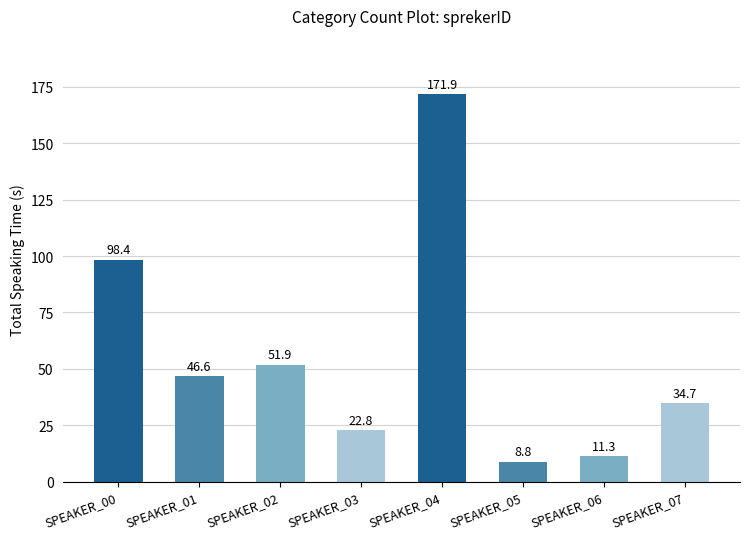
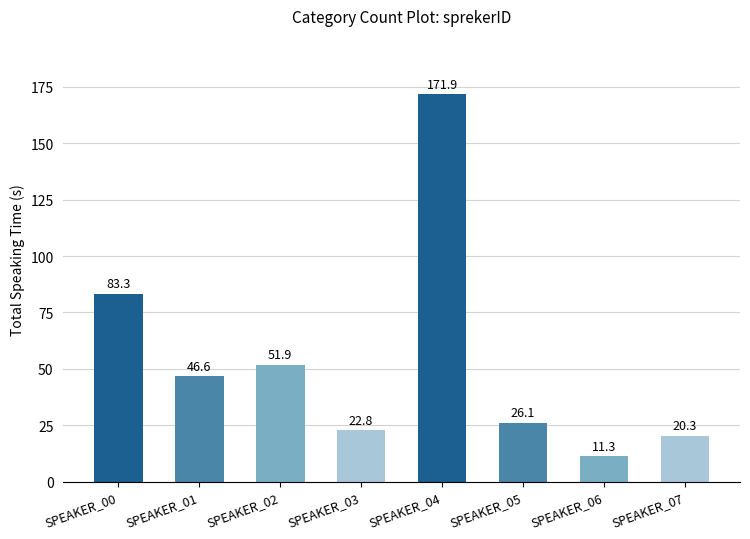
  {
-   "SPEAKER_00": 98.4,
+   "SPEAKER_00": 83.3,
    "SPEAKER_01": 46.6,
    "SPEAKER_02": 51.9,
    "SPEAKER_03": 22.8,
    "SPEAKER_04": 171.9,
-   "SPEAKER_05": 8.8,
+   "SPEAKER_05": 26.1,
    "SPEAKER_06": 11.3,
-   "SPEAKER_07": 34.7
+   "SPEAKER_07": 20.3
  }
